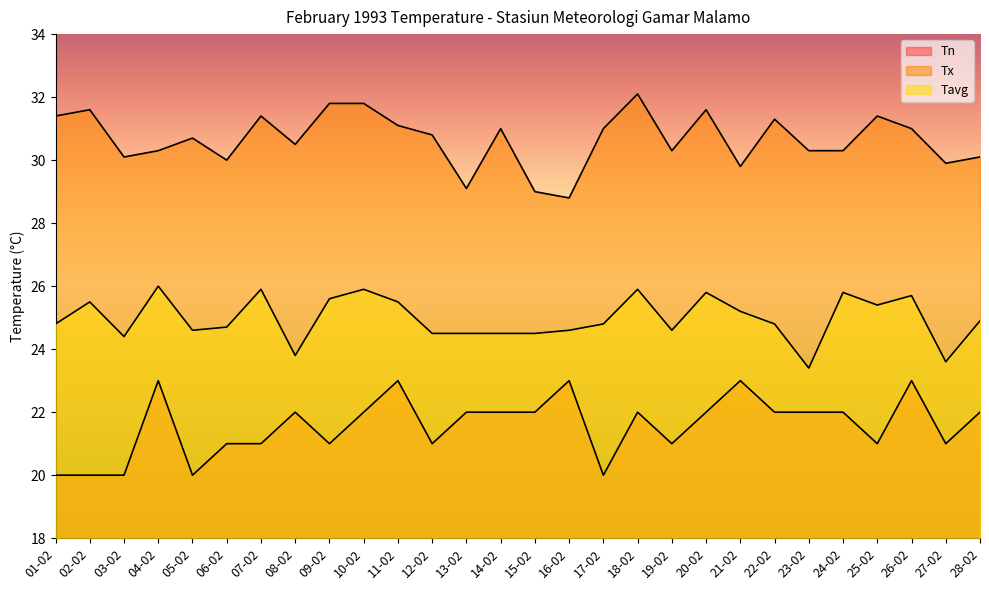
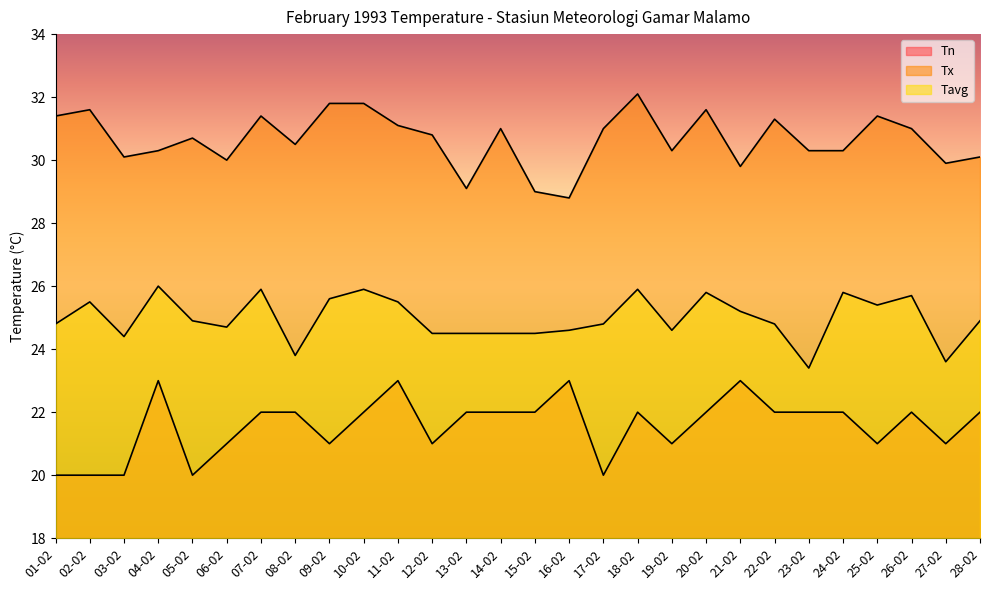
  {
    "Tn": {
      "01-02": 20,
      "02-02": 20,
      "03-02": 20,
      "04-02": 23,
      "05-02": 20,
      "06-02": 21,
-     "07-02": 21,
+     "07-02": 22,
      "08-02": 22,
      "09-02": 21,
      "10-02": 22,
      "11-02": 23,
      "12-02": 21,
      "13-02": 22,
      "14-02": 22,
      "15-02": 22,
      "16-02": 23,
      "17-02": 20,
      "18-02": 22,
      "19-02": 21,
      "20-02": 22,
      "21-02": 23,
      "22-02": 22,
      "23-02": 22,
      "24-02": 22,
      "25-02": 21,
-     "26-02": 23,
+     "26-02": 22,
      "27-02": 21,
      "28-02": 22
    },
    "Tx": {
      "01-02": 31.4,
      "02-02": 31.6,
      "03-02": 30.1,
      "04-02": 30.3,
      "05-02": 30.7,
      "06-02": 30.0,
      "07-02": 31.4,
      "08-02": 30.5,
      "09-02": 31.8,
      "10-02": 31.8,
      "11-02": 31.1,
      "12-02": 30.8,
      "13-02": 29.1,
      "14-02": 31.0,
      "15-02": 29.0,
      "16-02": 28.8,
      "17-02": 31.0,
      "18-02": 32.1,
      "19-02": 30.3,
      "20-02": 31.6,
      "21-02": 29.8,
      "22-02": 31.3,
      "23-02": 30.3,
      "24-02": 30.3,
      "25-02": 31.4,
      "26-02": 31.0,
      "27-02": 29.9,
      "28-02": 30.1
    },
    "Tavg": {
      "01-02": 24.8,
      "02-02": 25.5,
      "03-02": 24.4,
      "04-02": 26.0,
-     "05-02": 24.6,
+     "05-02": 24.9,
      "06-02": 24.7,
      "07-02": 25.9,
      "08-02": 23.8,
      "09-02": 25.6,
      "10-02": 25.9,
      "11-02": 25.5,
      "12-02": 24.5,
      "13-02": 24.5,
      "14-02": 24.5,
      "15-02": 24.5,
      "16-02": 24.6,
      "17-02": 24.8,
      "18-02": 25.9,
      "19-02": 24.6,
      "20-02": 25.8,
      "21-02": 25.2,
      "22-02": 24.8,
      "23-02": 23.4,
      "24-02": 25.8,
      "25-02": 25.4,
      "26-02": 25.7,
      "27-02": 23.6,
      "28-02": 24.9
    }
  }
